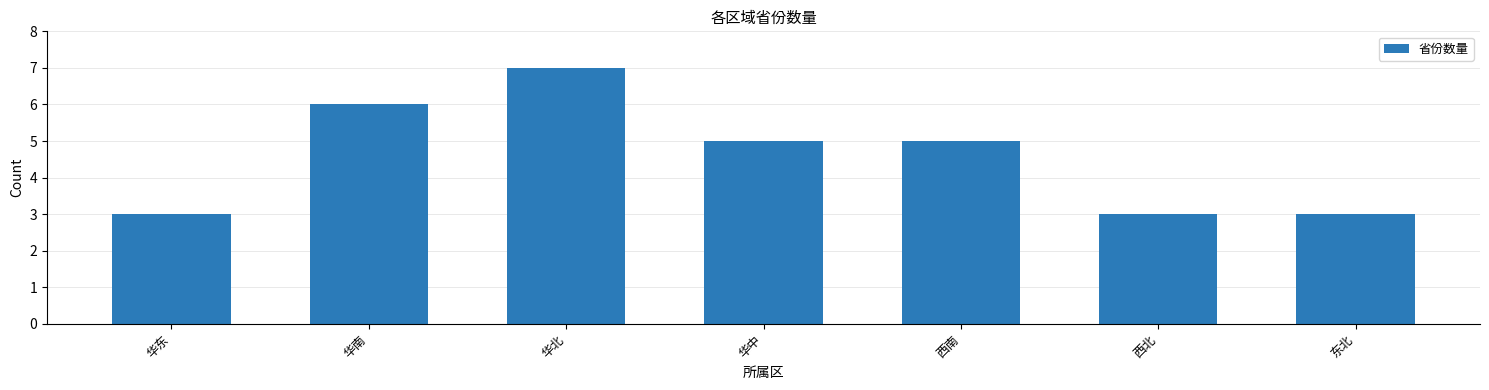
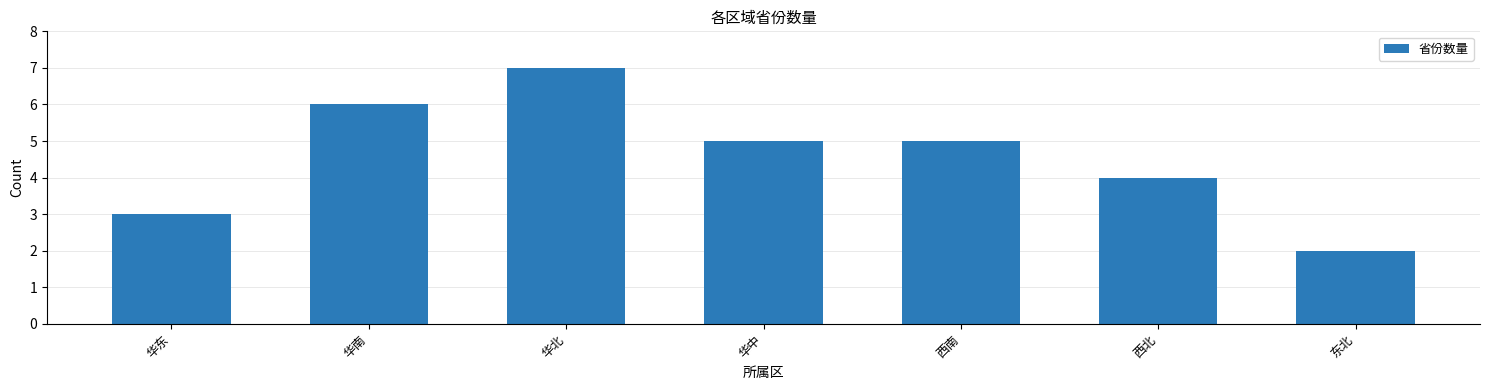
  {
    "华东": 3,
    "华南": 6,
    "华北": 7,
    "华中": 5,
    "西南": 5,
-   "西北": 3,
-   "东北": 3
+   "西北": 4,
+   "东北": 2
  }
